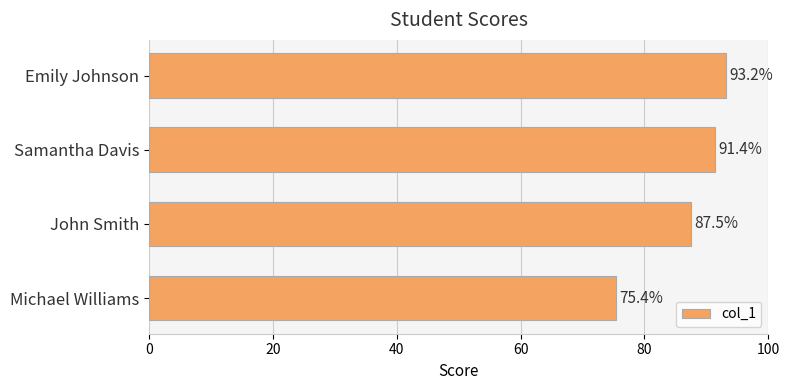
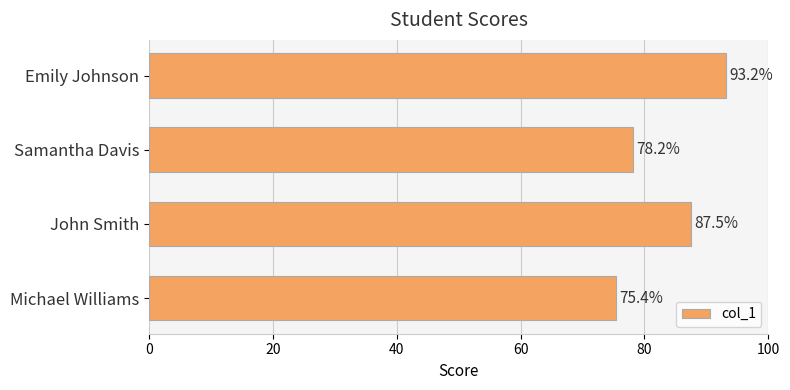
  {
    "Emily Johnson": "93.2%",
-   "Samantha Davis": "91.4%",
+   "Samantha Davis": "78.2%",
    "John Smith": "87.5%",
    "Michael Williams": "75.4%"
  }
